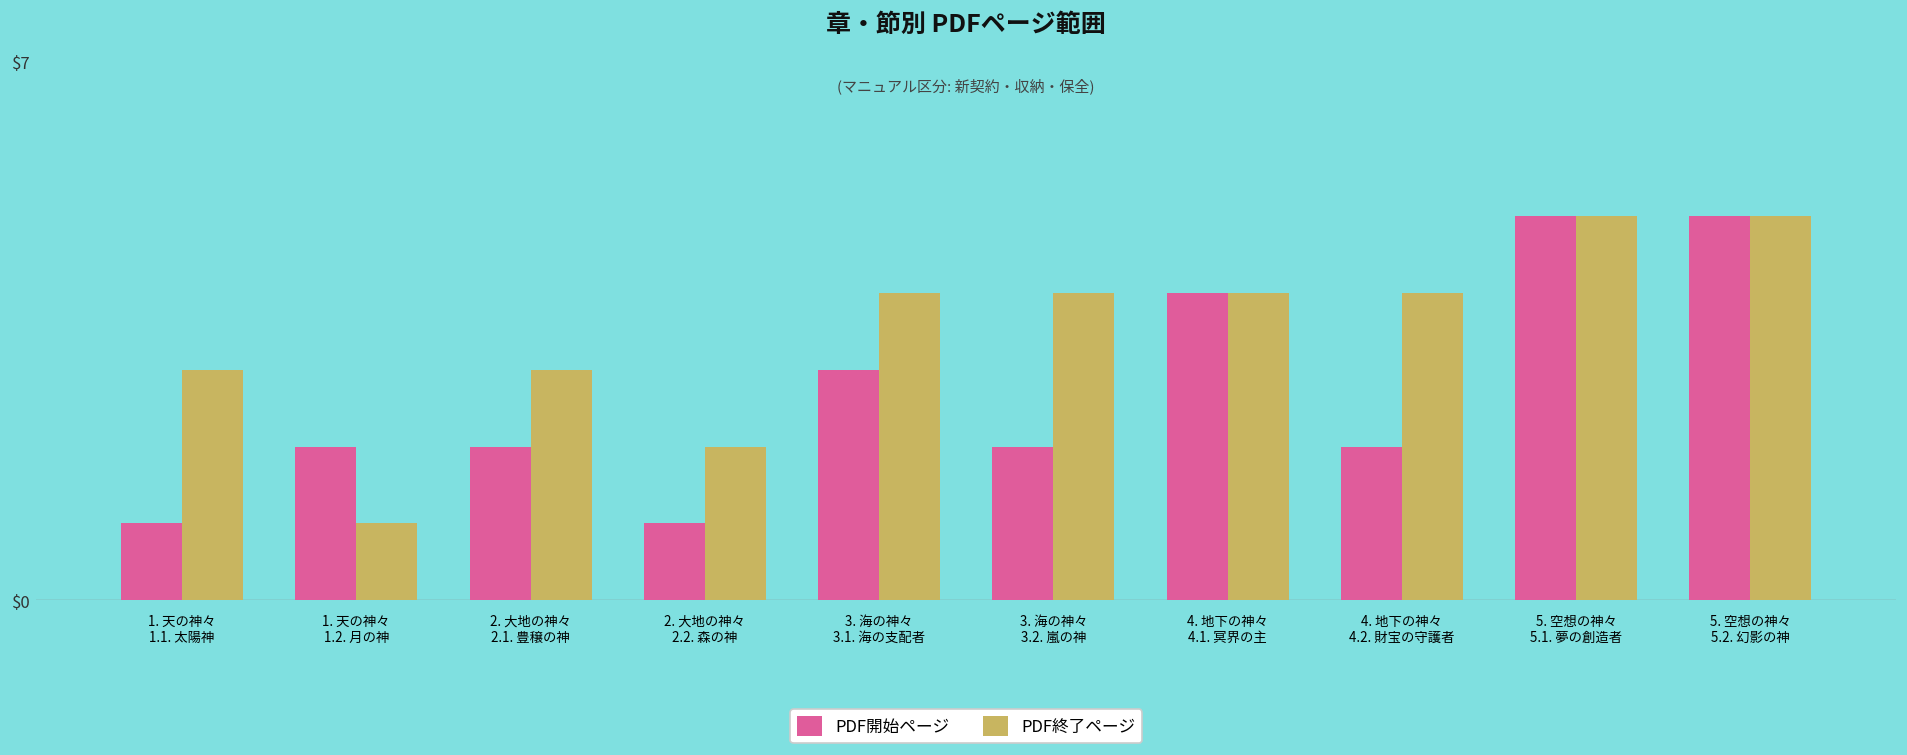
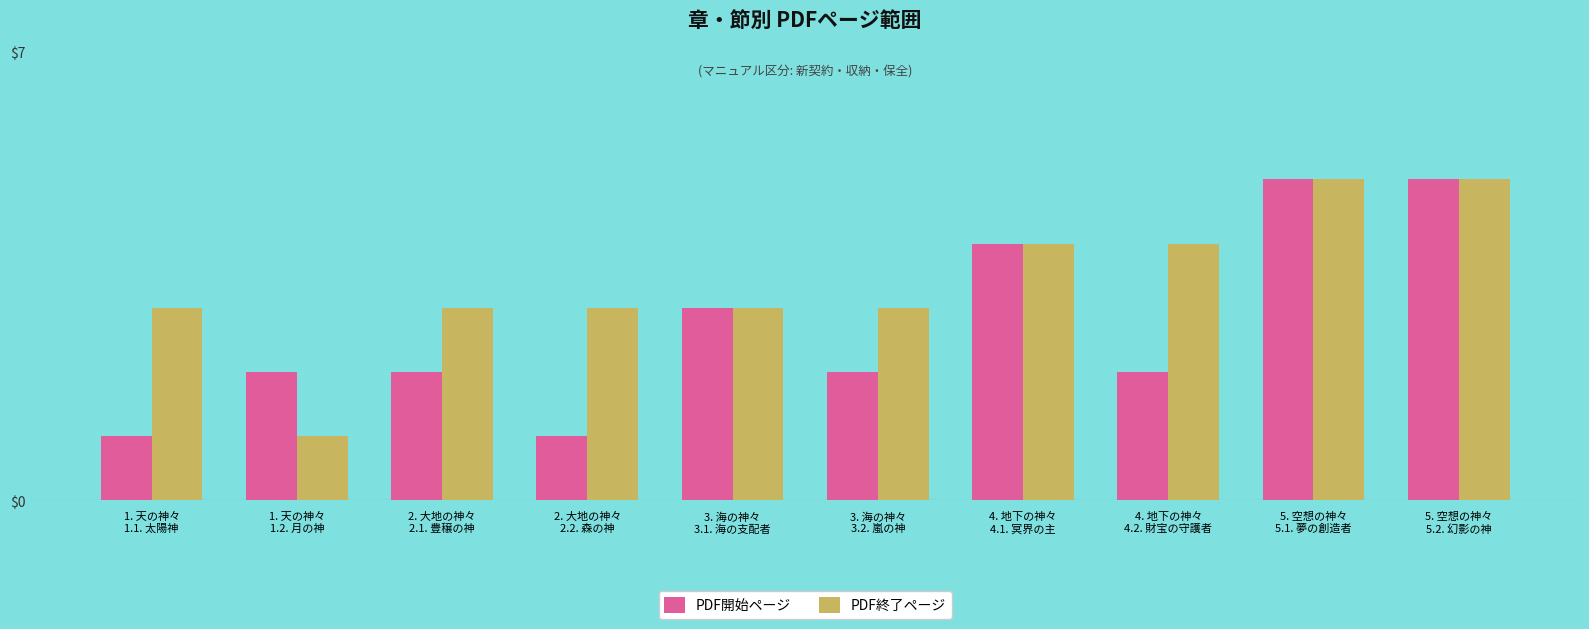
  {
    "PDF開始ページ": {
      "1. 天の神々 1.1. 太陽神": "$1",
      "1. 天の神々 1.2. 月の神": "$2",
      "2. 大地の神々 2.1. 豊穣の神": "$2",
      "2. 大地の神々 2.2. 森の神": "$1",
      "3. 海の神々 3.1. 海の支配者": "$3",
      "3. 海の神々 3.2. 嵐の神": "$2",
      "4. 地下の神々 4.1. 冥界の主": "$4",
      "4. 地下の神々 4.2. 財宝の守護者": "$2",
      "5. 空想の神々 5.1. 夢の創造者": "$5",
      "5. 空想の神々 5.2. 幻影の神": "$5"
    },
    "PDF終了ページ": {
      "1. 天の神々 1.1. 太陽神": "$3",
      "1. 天の神々 1.2. 月の神": "$1",
      "2. 大地の神々 2.1. 豊穣の神": "$3",
-     "2. 大地の神々 2.2. 森の神": "$2",
-     "3. 海の神々 3.1. 海の支配者": "$4",
-     "3. 海の神々 3.2. 嵐の神": "$4",
+     "2. 大地の神々 2.2. 森の神": "$3",
+     "3. 海の神々 3.1. 海の支配者": "$3",
+     "3. 海の神々 3.2. 嵐の神": "$3",
      "4. 地下の神々 4.1. 冥界の主": "$4",
      "4. 地下の神々 4.2. 財宝の守護者": "$4",
      "5. 空想の神々 5.1. 夢の創造者": "$5",
      "5. 空想の神々 5.2. 幻影の神": "$5"
    }
  }
